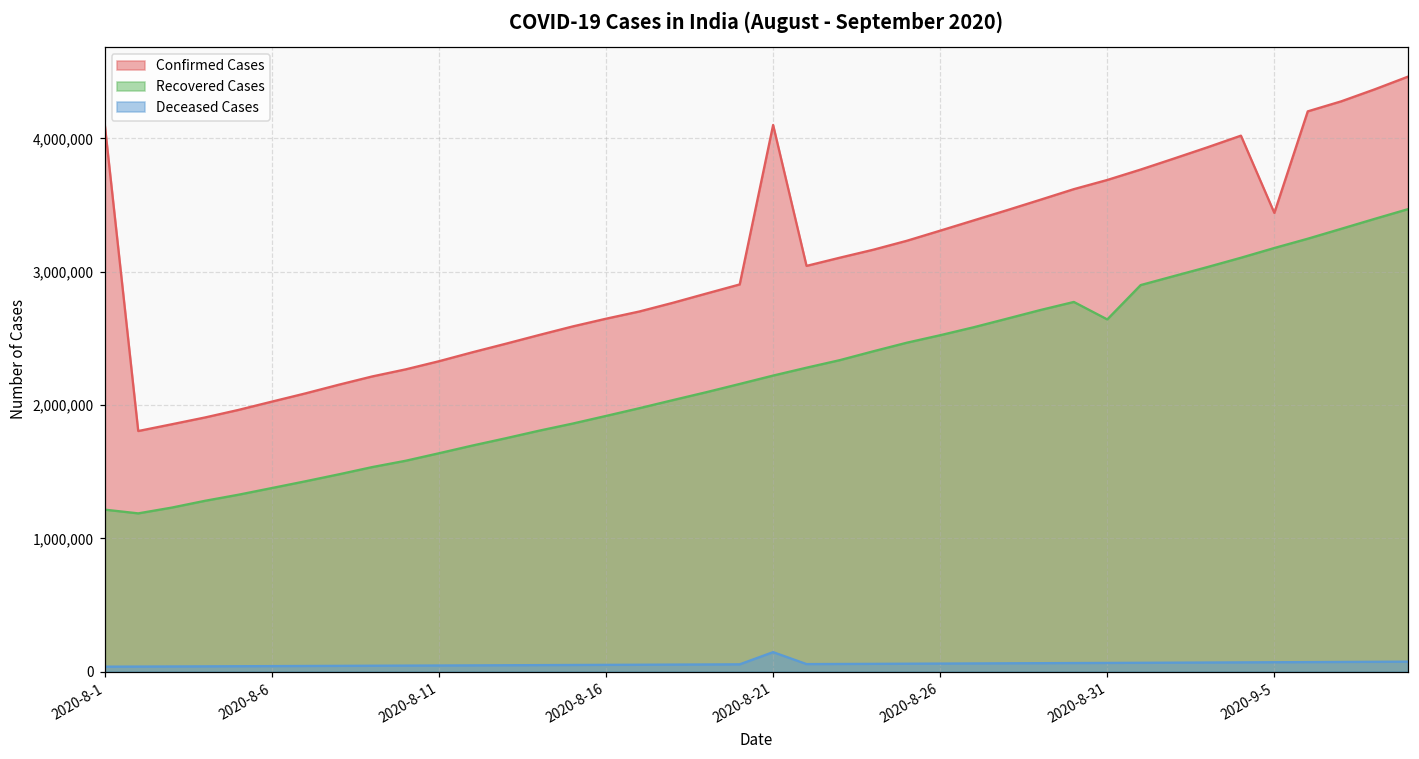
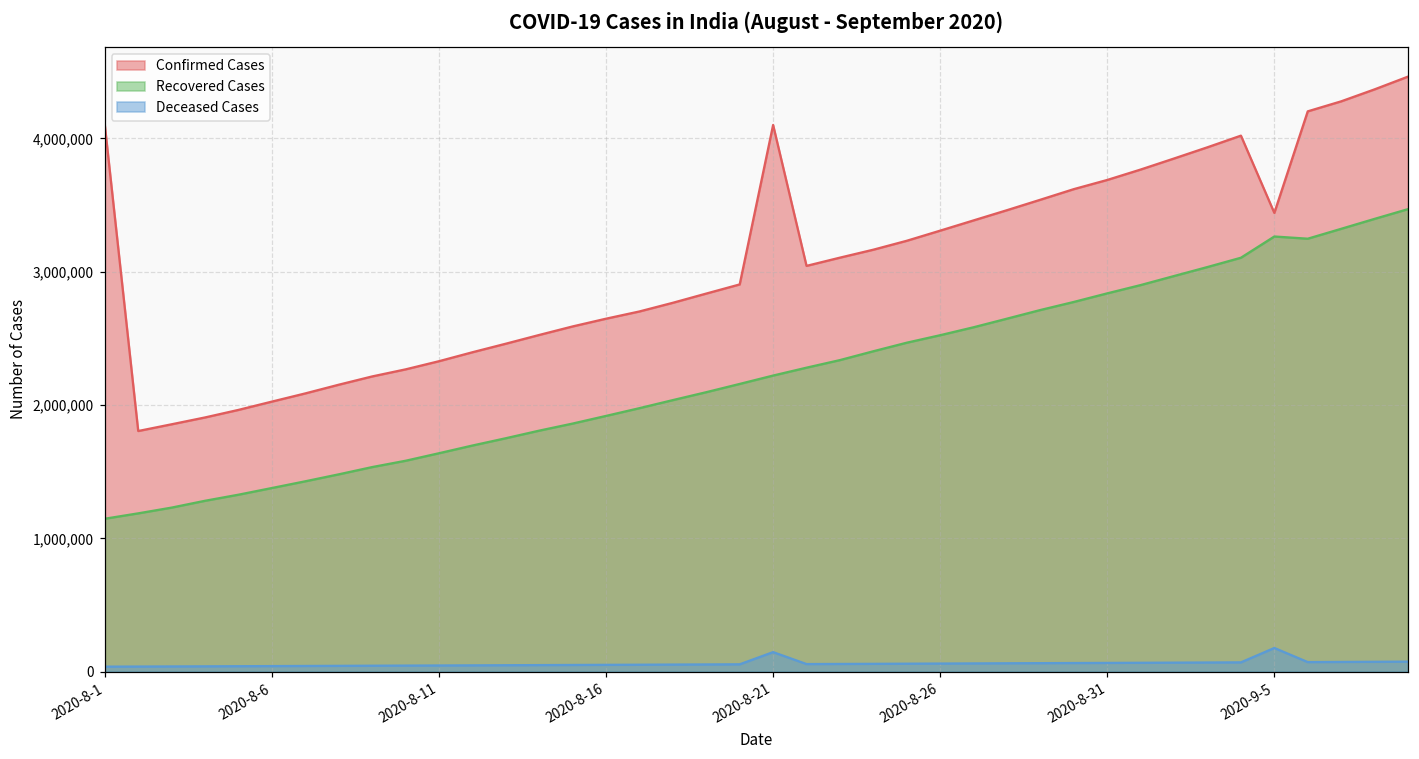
  {
    "Confirmed Cases": {
      "2020-8-1": "4,100,000",
      "2020-8-6": "2,030,000",
      "2020-8-11": "2,330,000",
      "2020-8-16": "2,650,000",
      "2020-8-21": "4,100,000",
      "2020-8-26": "3,310,000",
      "2020-8-31": "3,690,000",
      "2020-9-5": "3,440,000"
    },
    "Recovered Cases": {
-     "2020-8-1": "1,220,000",
+     "2020-8-1": "1,150,000",
      "2020-8-6": "1,380,000",
      "2020-8-11": "1,640,000",
      "2020-8-16": "1,920,000",
      "2020-8-21": "2,220,000",
      "2020-8-26": "2,520,000",
-     "2020-8-31": "2,640,000",
-     "2020-9-5": "3,180,000"
+     "2020-8-31": "2,840,000",
+     "2020-9-5": "3,260,000"
    },
    "Deceased Cases": {
      "2020-8-1": "40,000",
      "2020-8-6": "40,000",
      "2020-8-11": "50,000",
      "2020-8-16": "50,000",
      "2020-8-21": "150,000",
      "2020-8-26": "60,000",
      "2020-8-31": "70,000",
-     "2020-9-5": "70,000"
+     "2020-9-5": "180,000"
    }
  }
